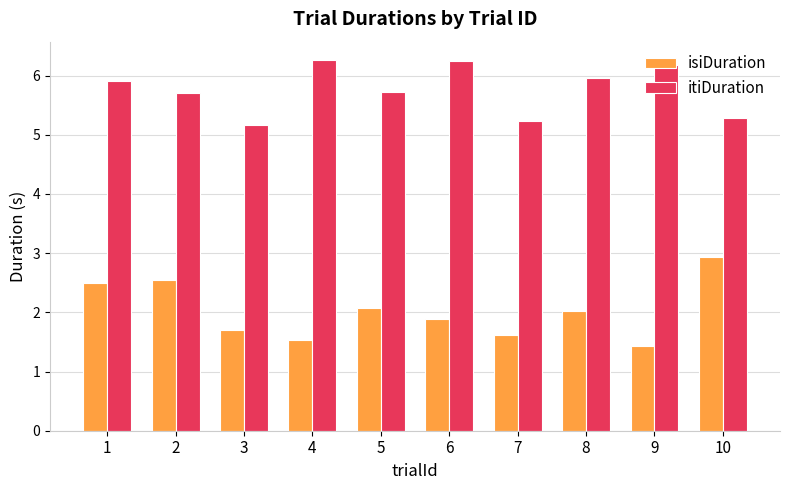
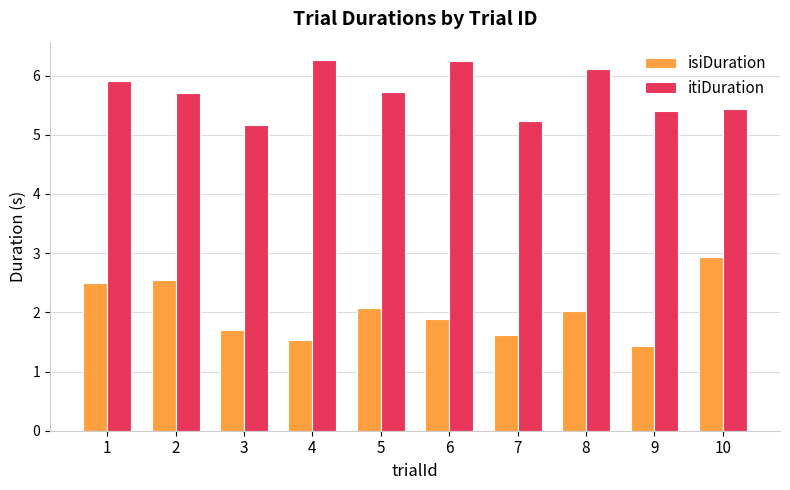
  {
    "isiDuration": {
      "1": 2.5,
      "2": 2.5,
      "3": 1.7,
      "4": 1.5,
      "5": 2.1,
      "6": 1.9,
      "7": 1.6,
      "8": 2.0,
      "9": 1.4,
      "10": 2.9
    },
    "itiDuration": {
      "1": 5.9,
      "2": 5.7,
      "3": 5.2,
      "4": 6.3,
      "5": 5.7,
      "6": 6.2,
      "7": 5.2,
-     "8": 6.0,
-     "9": 6.2,
-     "10": 5.3
+     "8": 6.1,
+     "9": 5.4,
+     "10": 5.4
    }
  }
